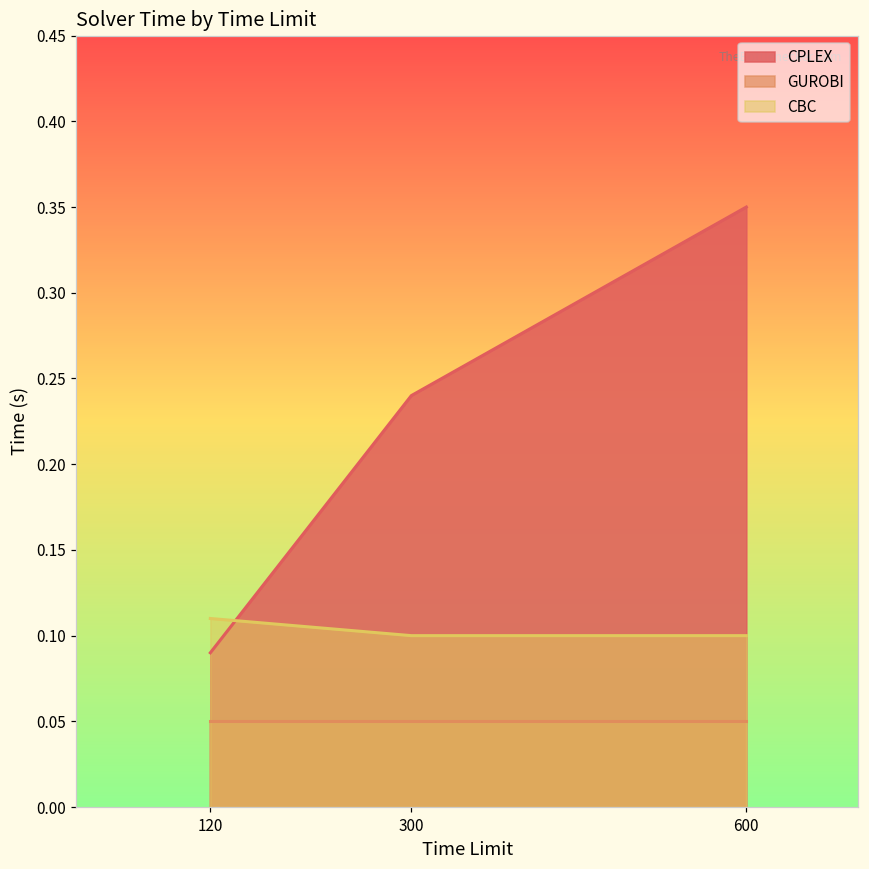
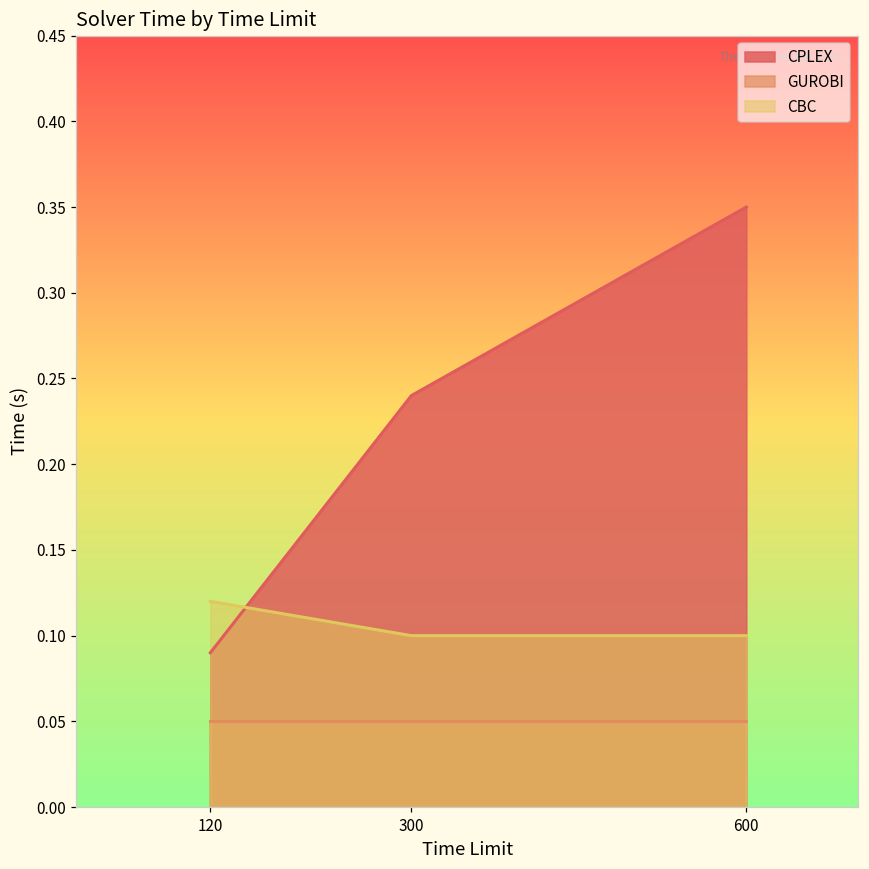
  {
    "CBC": {
-     "120": 0.11,
+     "120": 0.12,
      "300": 0.10,
      "600": 0.10
    }
  }
